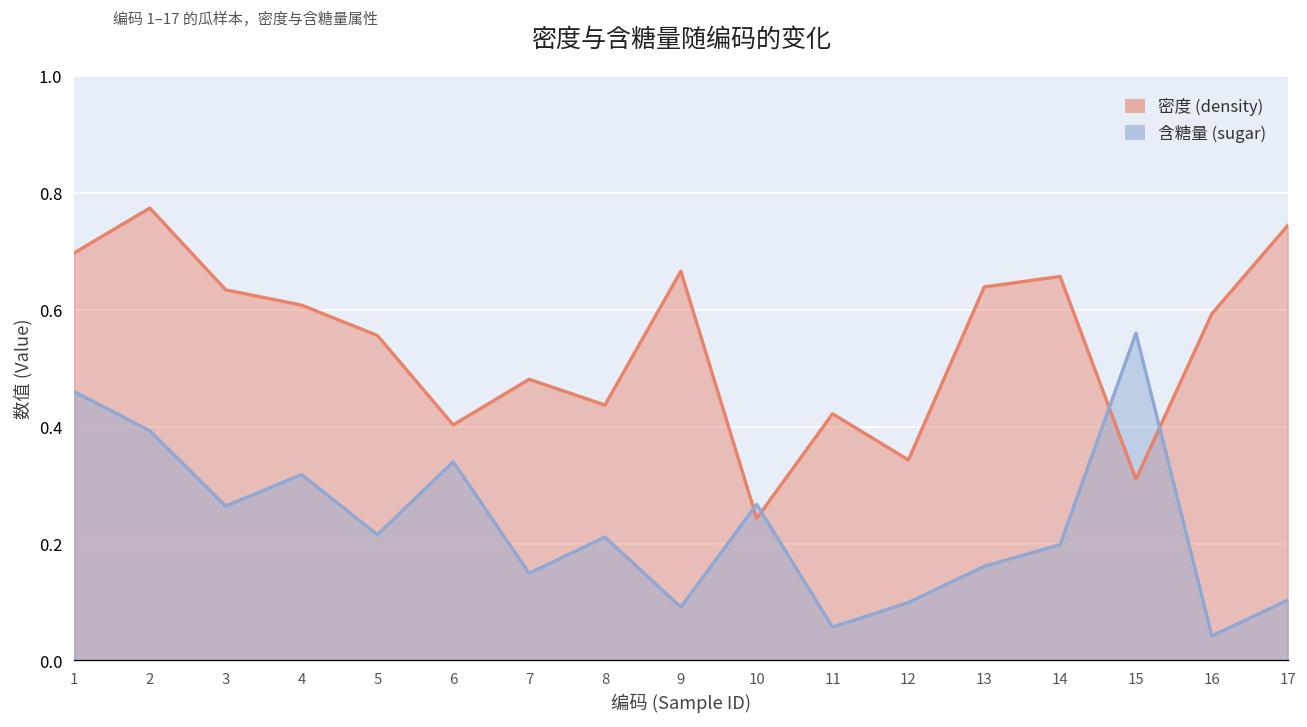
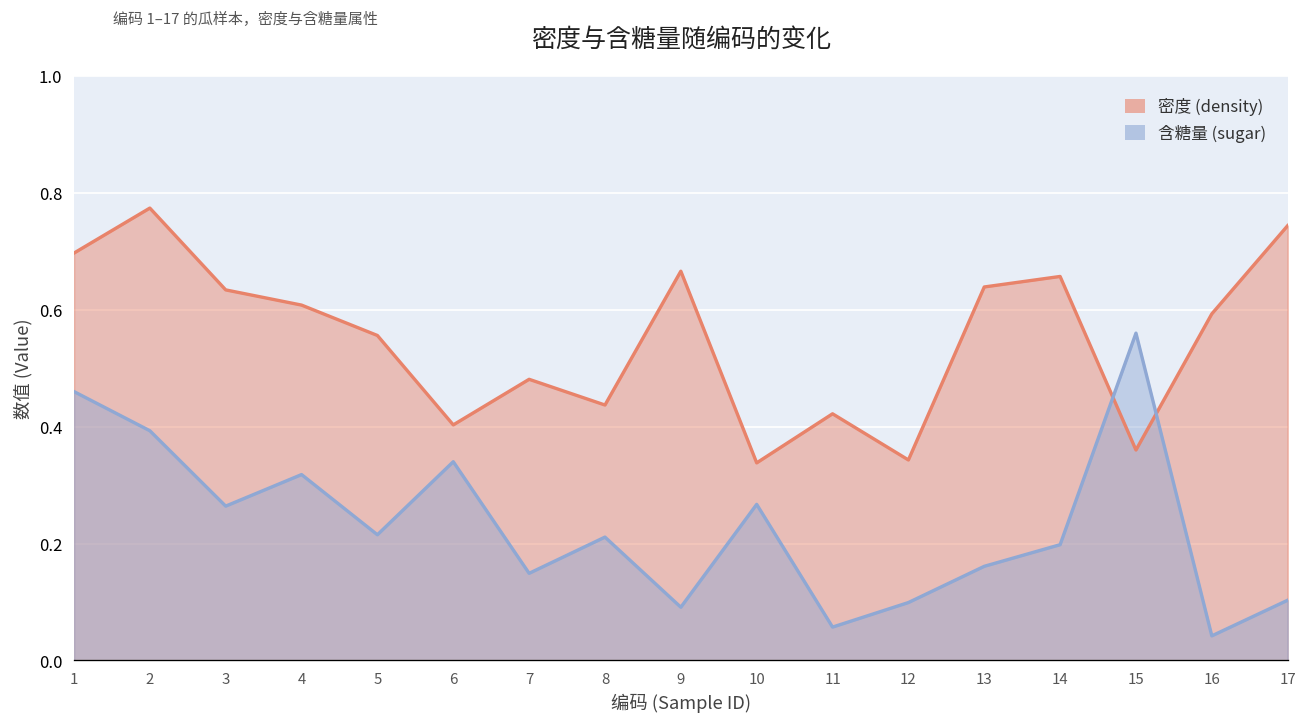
  {
    "密度 (density)": {
      "1": 0.70,
      "2": 0.77,
      "3": 0.63,
      "4": 0.61,
      "5": 0.56,
      "6": 0.40,
      "7": 0.48,
      "8": 0.44,
      "9": 0.67,
-     "10": 0.24,
+     "10": 0.34,
      "11": 0.42,
      "12": 0.34,
      "13": 0.64,
      "14": 0.66,
-     "15": 0.31,
+     "15": 0.36,
      "16": 0.59,
      "17": 0.74
    },
    "含糖量 (sugar)": {
      "1": 0.46,
      "2": 0.39,
      "3": 0.26,
      "4": 0.32,
      "5": 0.22,
      "6": 0.34,
      "7": 0.15,
      "8": 0.21,
      "9": 0.09,
      "10": 0.27,
      "11": 0.06,
      "12": 0.10,
      "13": 0.16,
      "14": 0.20,
      "15": 0.56,
      "16": 0.04,
      "17": 0.10
    }
  }
